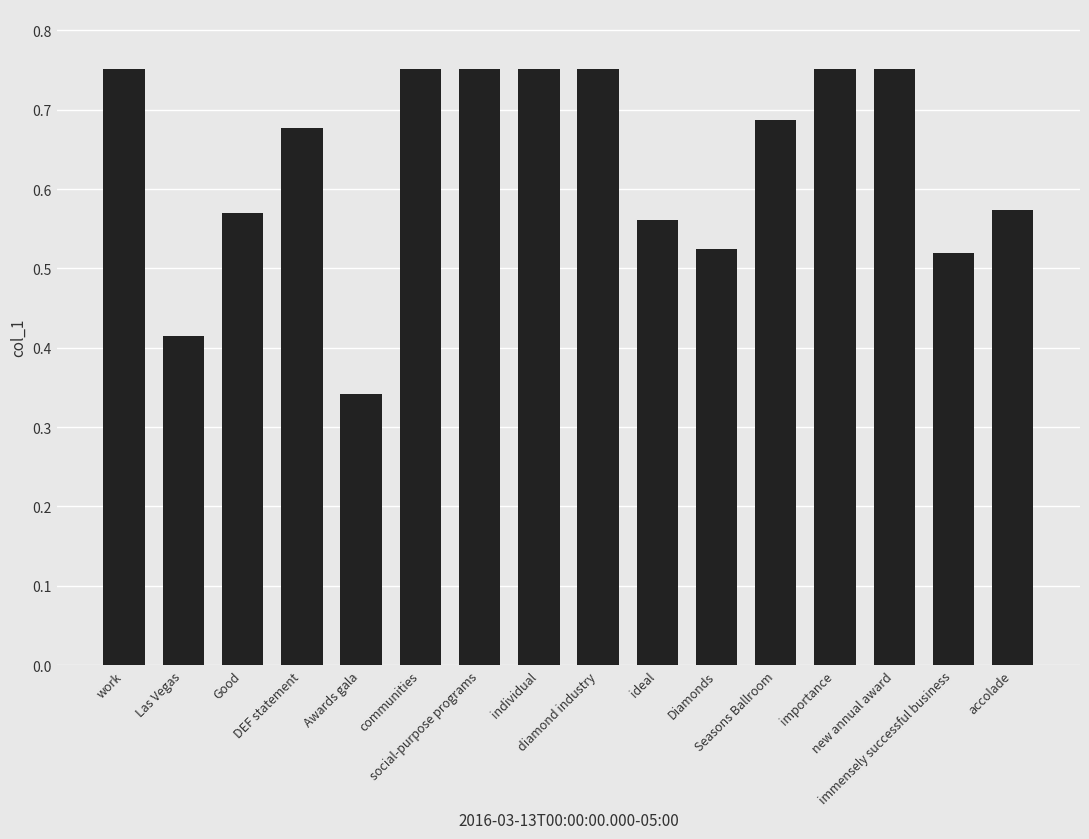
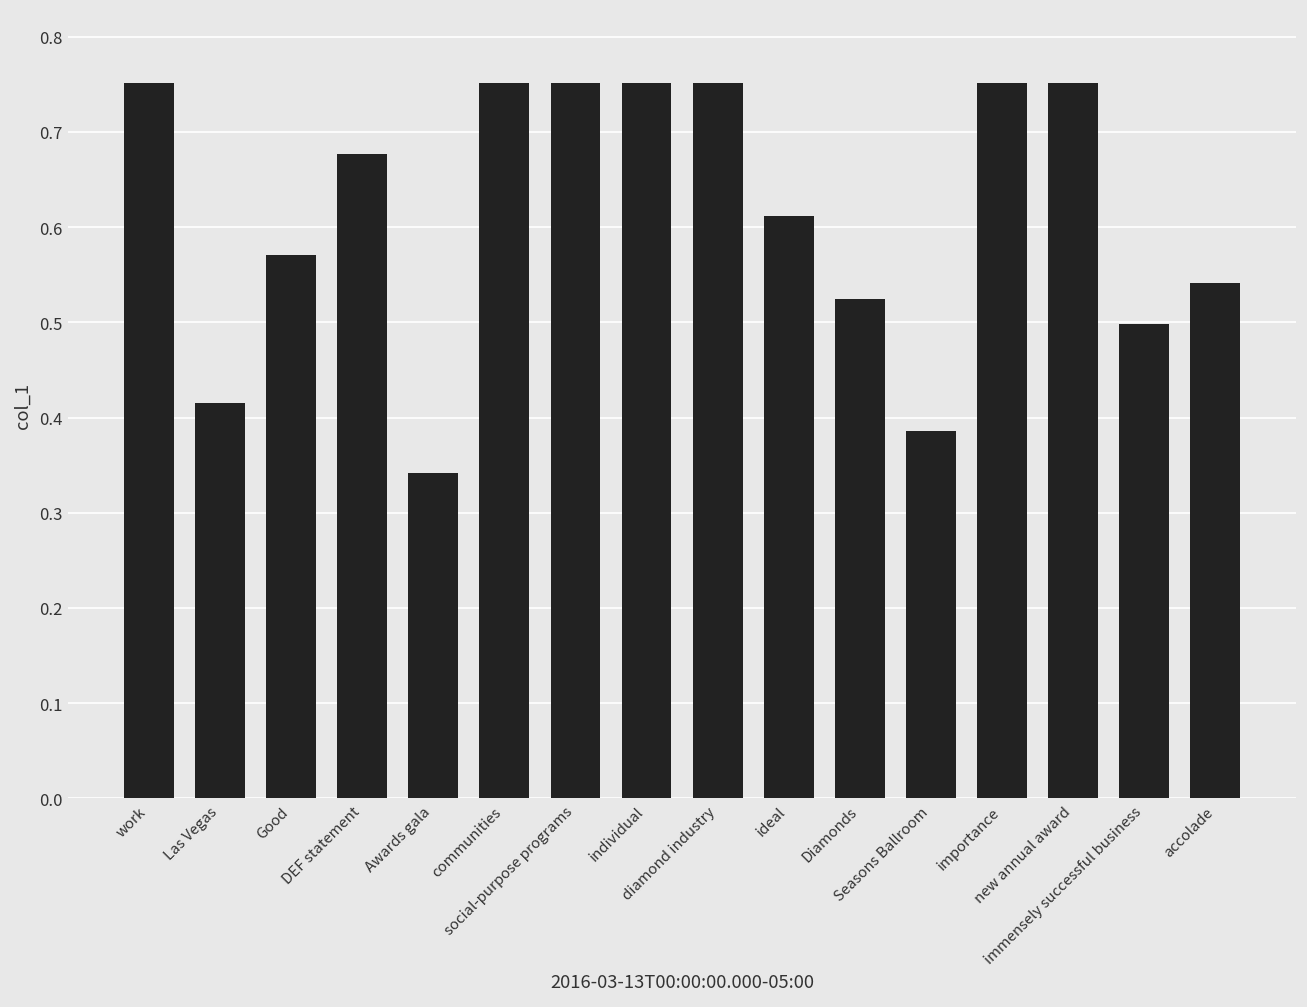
  {
    "work": 0.75,
    "Las Vegas": 0.41,
    "Good": 0.57,
    "DEF statement": 0.68,
    "Awards gala": 0.34,
    "communities": 0.75,
    "social-purpose programs": 0.75,
    "individual": 0.75,
    "diamond industry": 0.75,
-   "ideal": 0.56,
+   "ideal": 0.61,
    "Diamonds": 0.52,
-   "Seasons Ballroom": 0.69,
+   "Seasons Ballroom": 0.39,
    "importance": 0.75,
    "new annual award": 0.75,
-   "immensely successful business": 0.52,
-   "accolade": 0.57
+   "immensely successful business": 0.50,
+   "accolade": 0.54
  }
